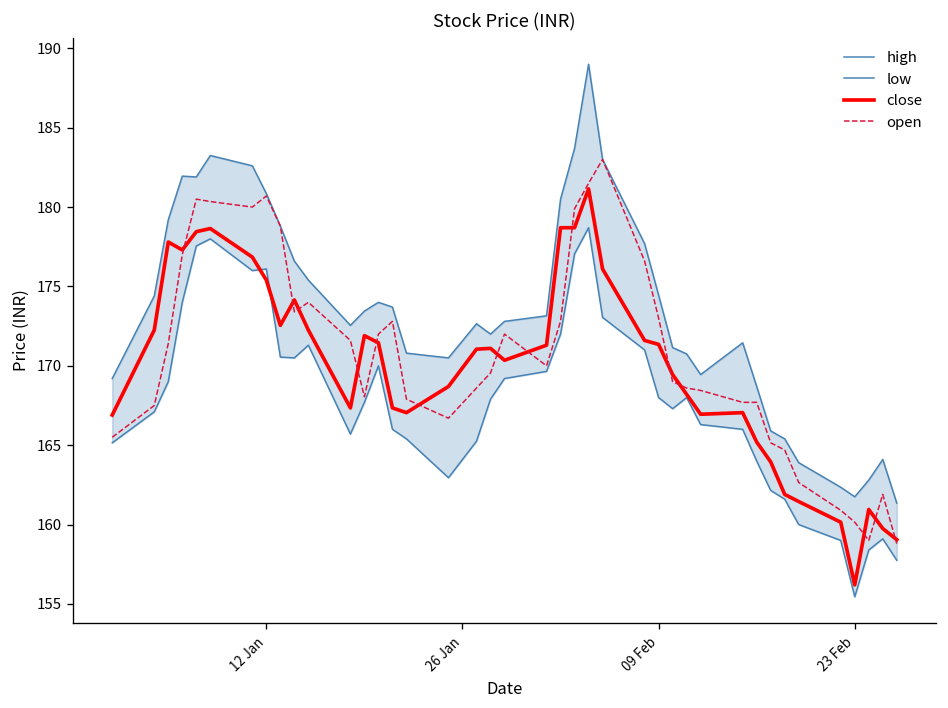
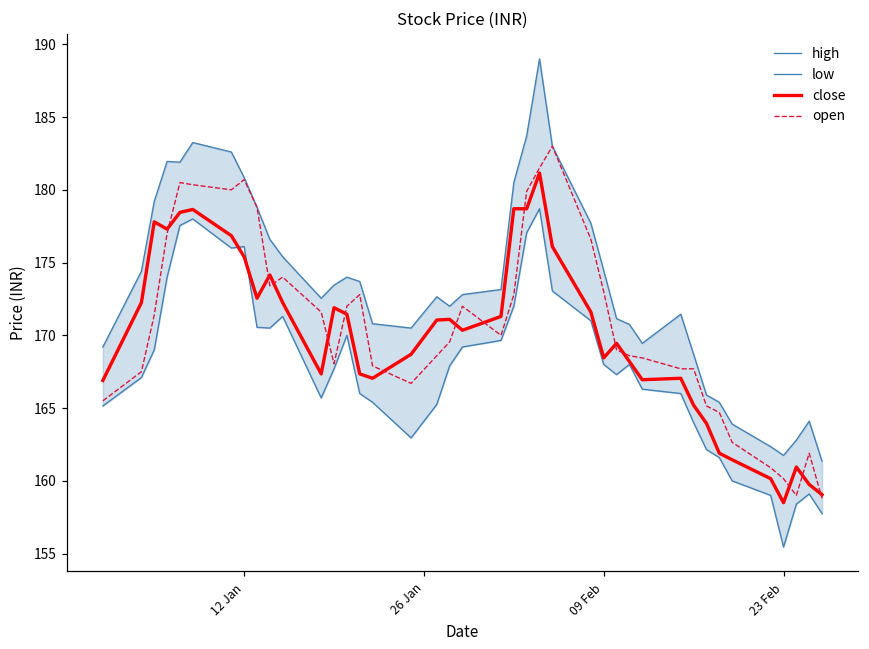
  {
    "close": {
      "12 Jan": 175.4,
-     "09 Feb": 171.4,
-     "23 Feb": 156.2
+     "09 Feb": 168.5,
+     "23 Feb": 158.5
    },
    "open": {
      "09 Feb": 173.0,
      "23 Feb": 160.2
    }
  }
